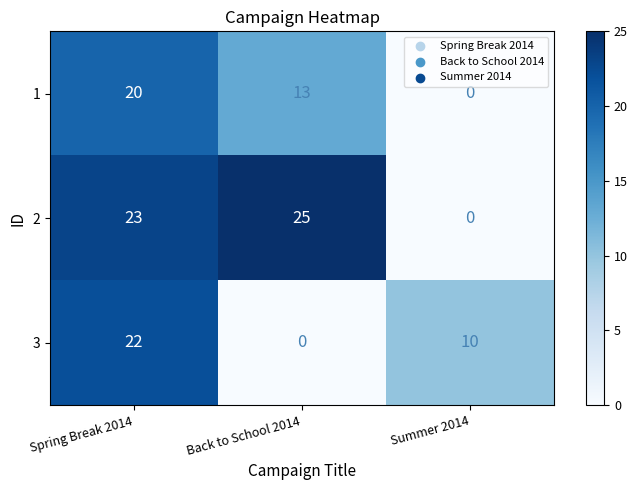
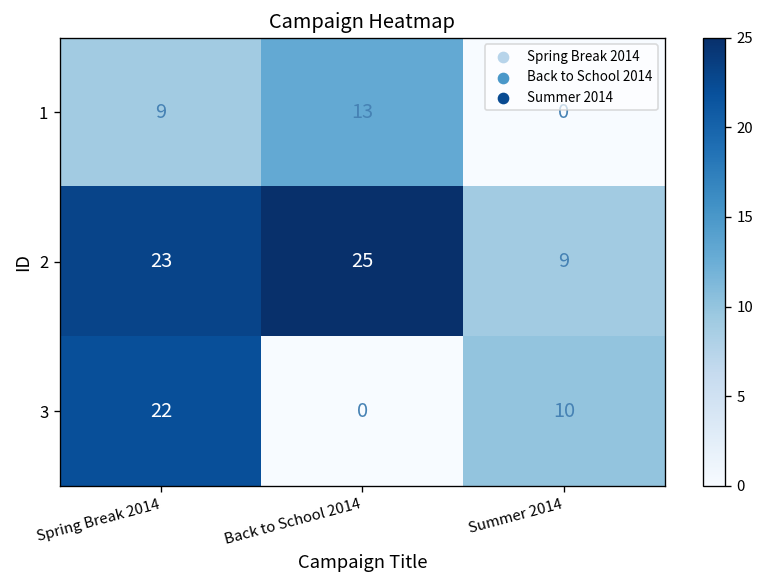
  {
    "1": {
-     "Spring Break 2014": 20
+     "Spring Break 2014": 9
    },
    "2": {
      "Spring Break 2014": 23,
      "Back to School 2014": 25,
-     "Summer 2014": 0
+     "Summer 2014": 9
    },
    "3": {
      "Spring Break 2014": 22,
      "Back to School 2014": 0,
      "Summer 2014": 10
    }
  }
